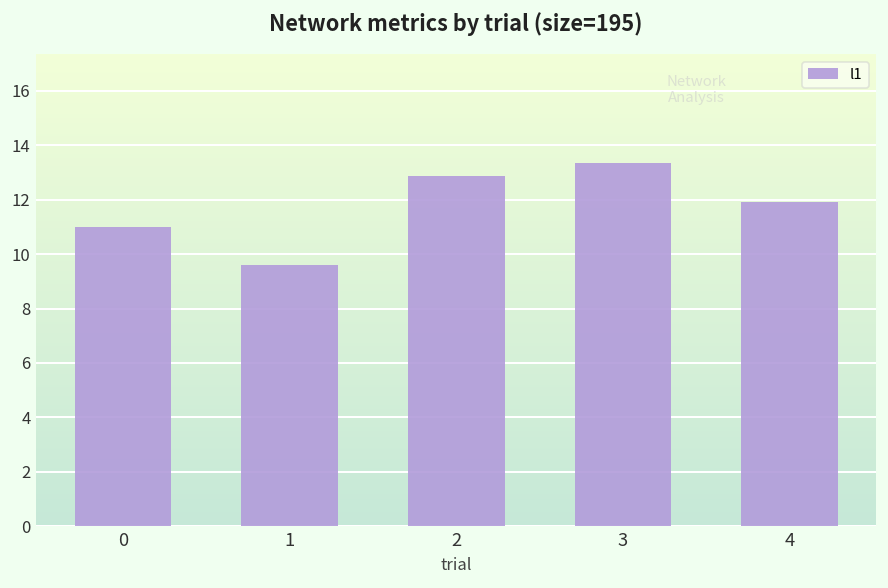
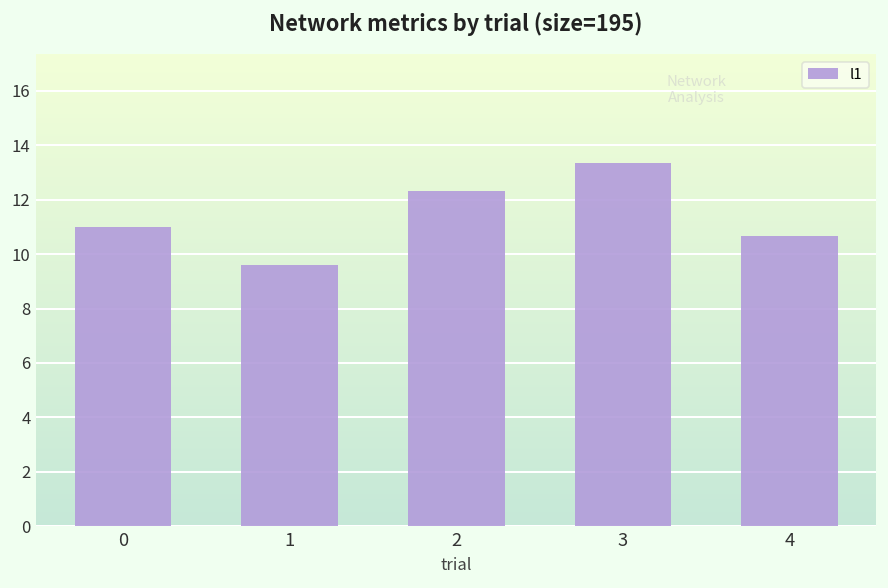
  {
    "0": 11.0,
    "1": 9.6,
-   "2": 12.9,
+   "2": 12.3,
    "3": 13.3,
-   "4": 11.9
+   "4": 10.7
  }
